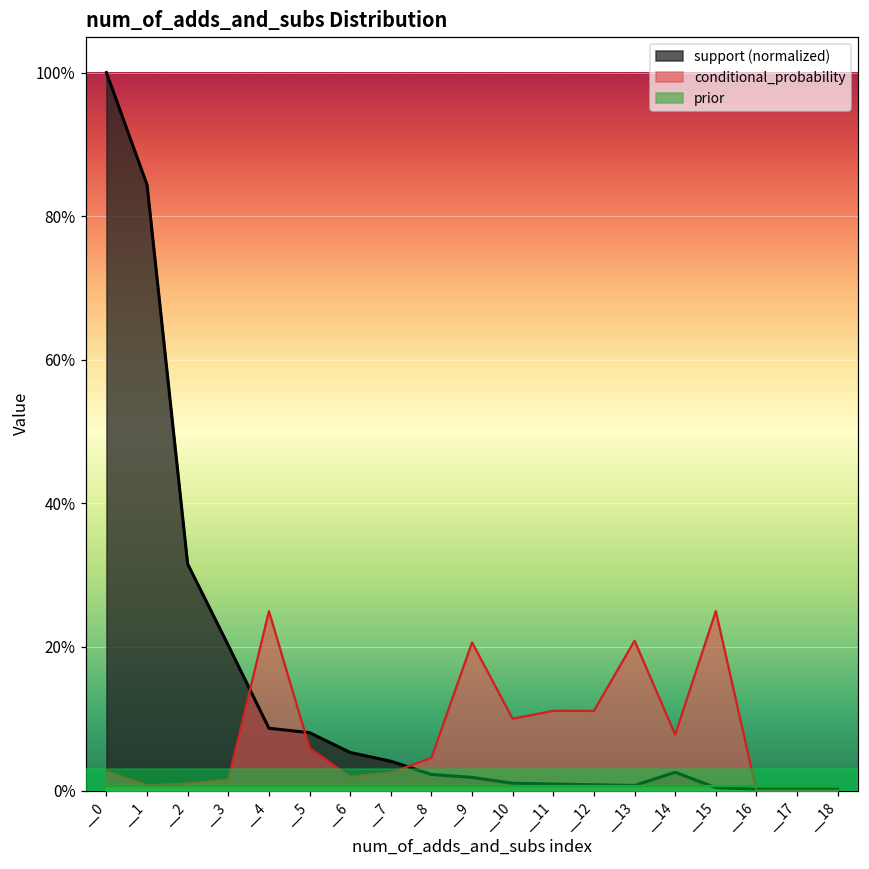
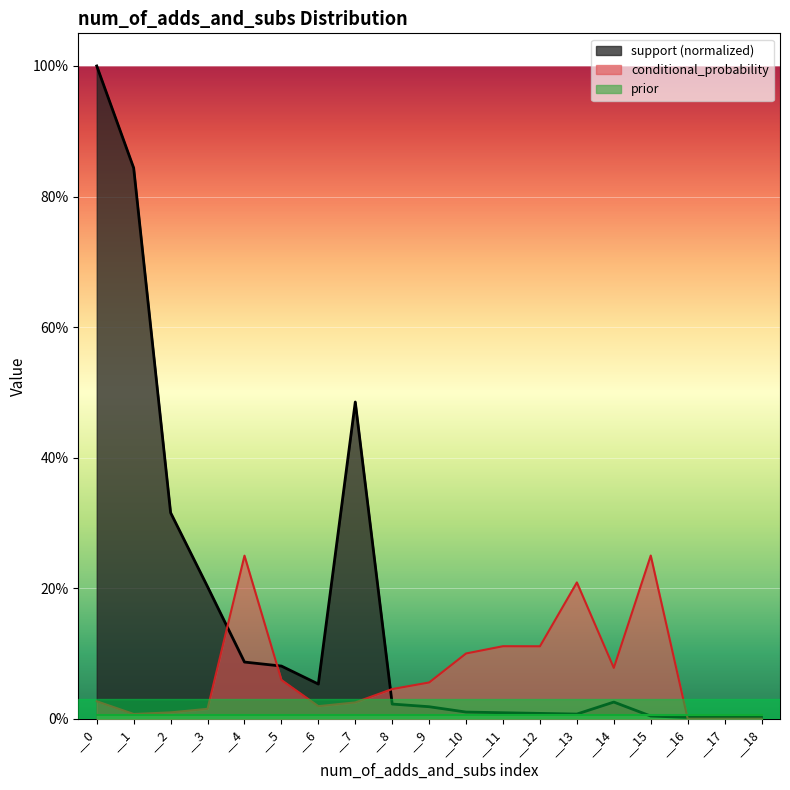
  {
    "support (normalized)": {
      "__0": "100%",
      "__1": "84%",
      "__2": "32%",
      "__3": "20%",
      "__4": "9%",
      "__5": "8%",
      "__6": "5%",
-     "__7": "4%"
+     "__7": "49%"
    },
    "conditional_probability": {
      "__4": "25%",
      "__5": "6%",
      "__8": "5%",
-     "__9": "21%",
+     "__9": "6%",
      "__10": "10%",
      "__11": "11%",
      "__12": "11%",
      "__13": "21%",
      "__14": "8%",
      "__15": "25%"
    }
  }
